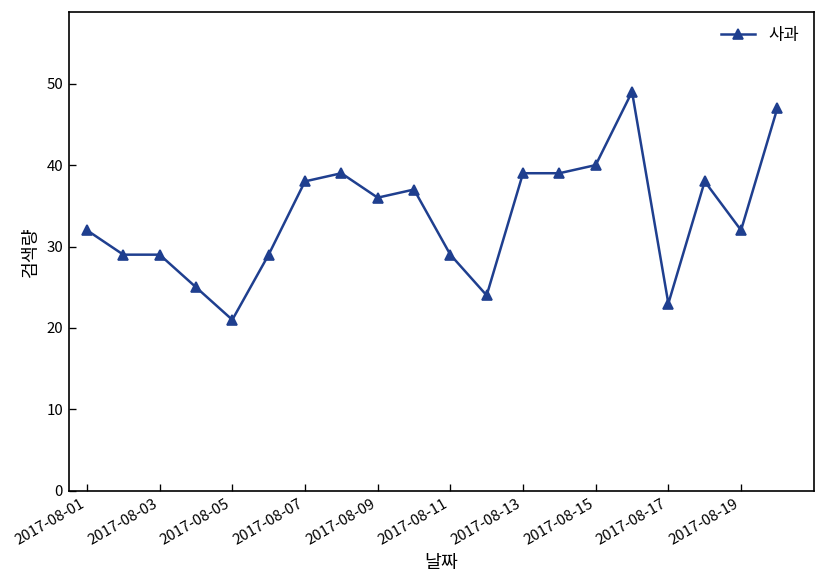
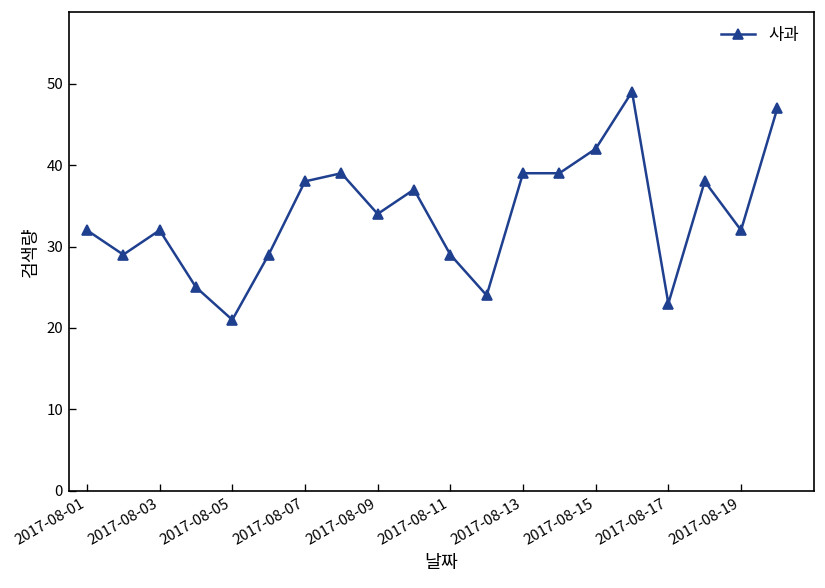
  {
    "2017-08-01": 32,
-   "2017-08-03": 29,
+   "2017-08-03": 32,
    "2017-08-05": 21,
    "2017-08-07": 38,
-   "2017-08-09": 36,
+   "2017-08-09": 34,
    "2017-08-11": 29,
    "2017-08-13": 39,
-   "2017-08-15": 40,
+   "2017-08-15": 42,
    "2017-08-17": 23,
    "2017-08-19": 32
  }
